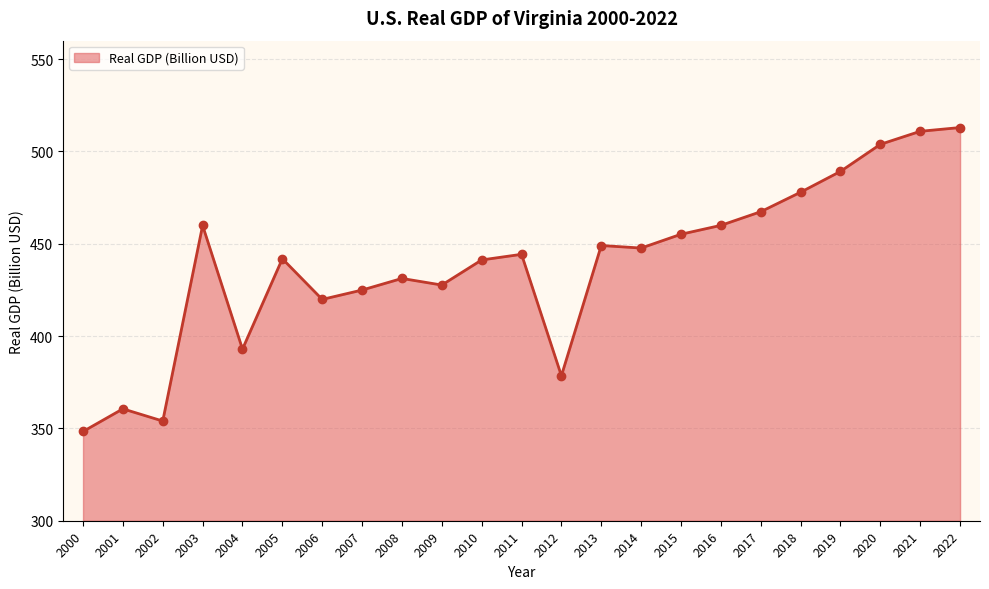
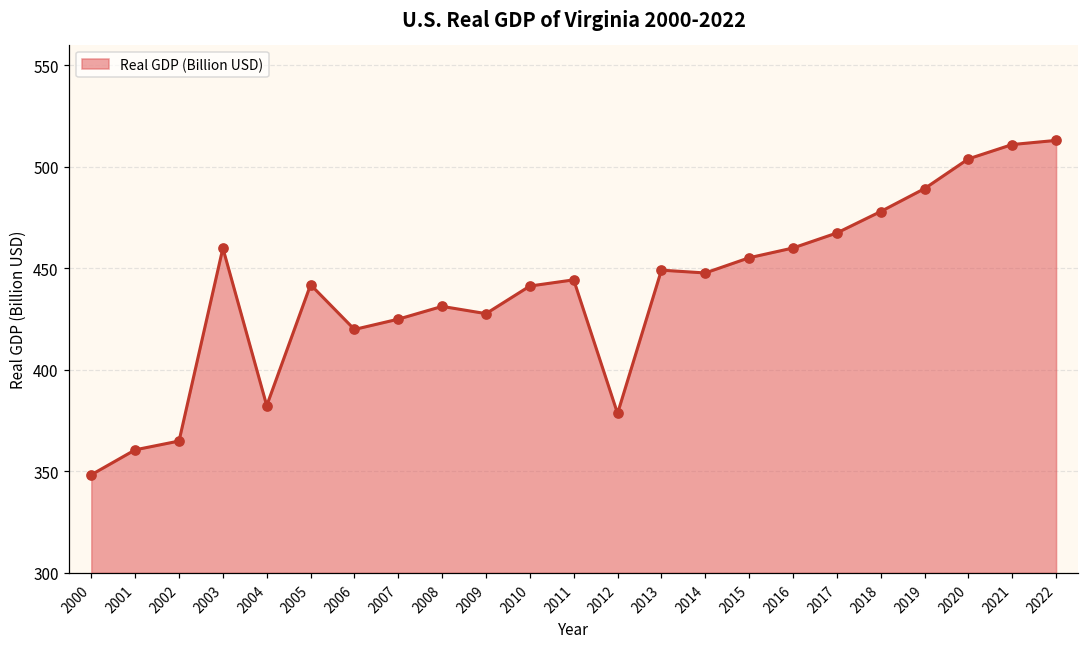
  {
    "2000": 348,
    "2001": 361,
-   "2002": 354,
+   "2002": 365,
    "2003": 460,
-   "2004": 393,
+   "2004": 382,
    "2005": 442,
    "2006": 420,
    "2007": 425,
    "2008": 431,
    "2009": 428,
    "2010": 441,
    "2011": 444,
    "2012": 379,
    "2013": 449,
    "2014": 448,
    "2015": 455,
    "2016": 460,
    "2017": 467,
    "2018": 478,
    "2019": 489,
    "2020": 504,
    "2021": 511,
    "2022": 513
  }
